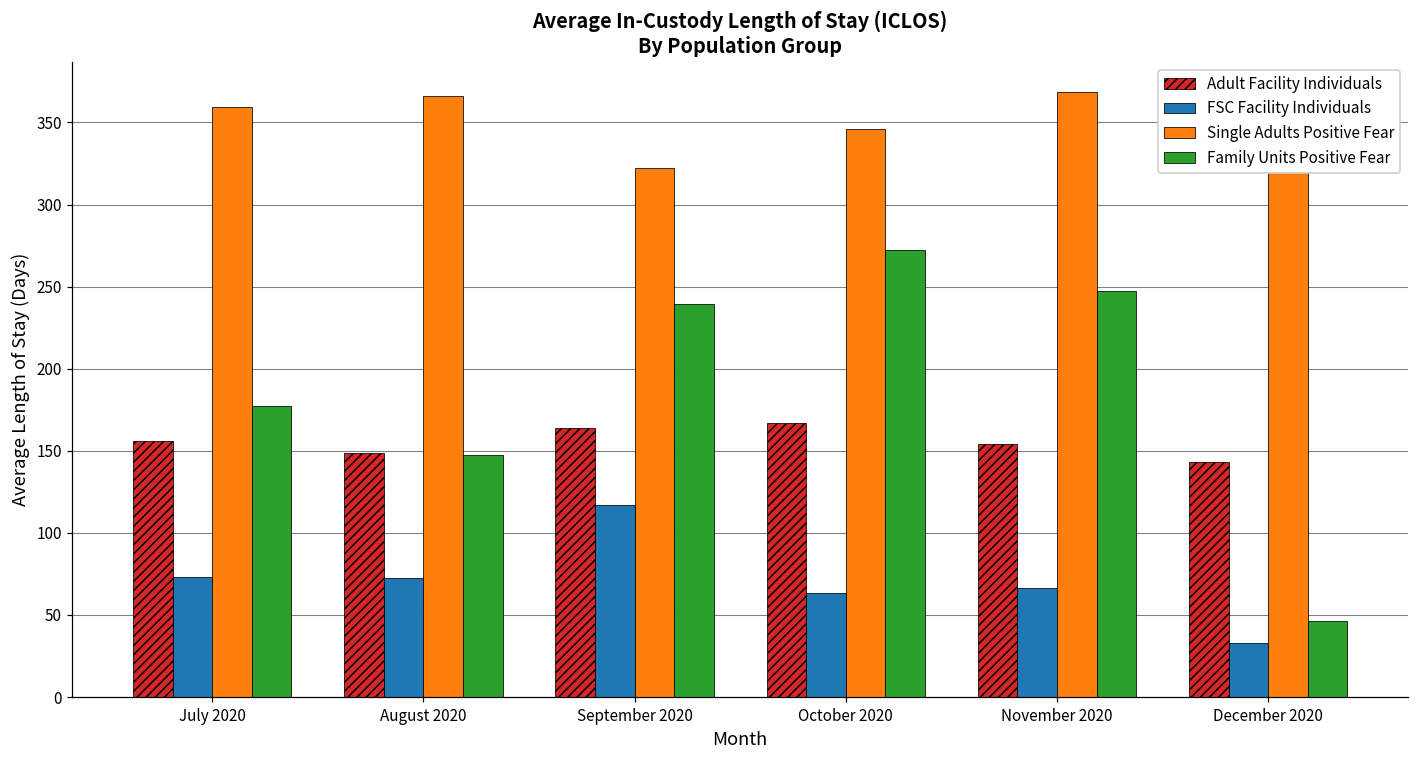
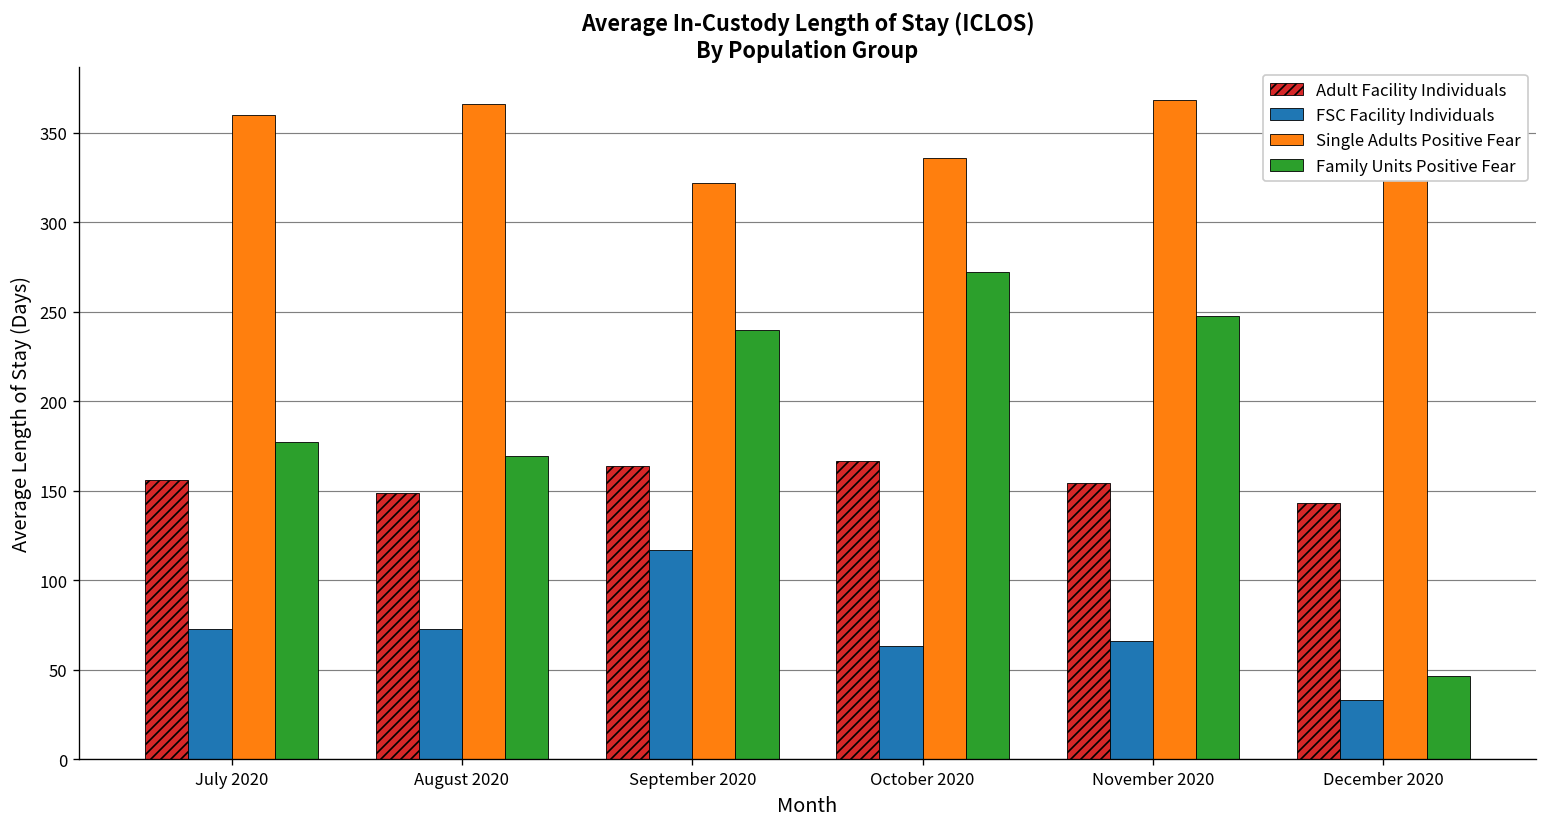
  {
    "Adult Facility Individuals": {
      "July 2020": 156,
      "August 2020": 149,
      "September 2020": 164,
      "October 2020": 167,
      "November 2020": 154,
      "December 2020": 143
    },
    "FSC Facility Individuals": {
      "July 2020": 73,
      "August 2020": 73,
      "September 2020": 117,
      "October 2020": 63,
      "November 2020": 66,
      "December 2020": 33
    },
    "Single Adults Positive Fear": {
      "July 2020": 360,
      "August 2020": 366,
      "September 2020": 322,
-     "October 2020": 346,
+     "October 2020": 336,
      "November 2020": 368
    },
    "Family Units Positive Fear": {
      "July 2020": 177,
-     "August 2020": 147,
+     "August 2020": 169,
      "September 2020": 240,
      "October 2020": 272,
      "November 2020": 248,
      "December 2020": 46
    }
  }
